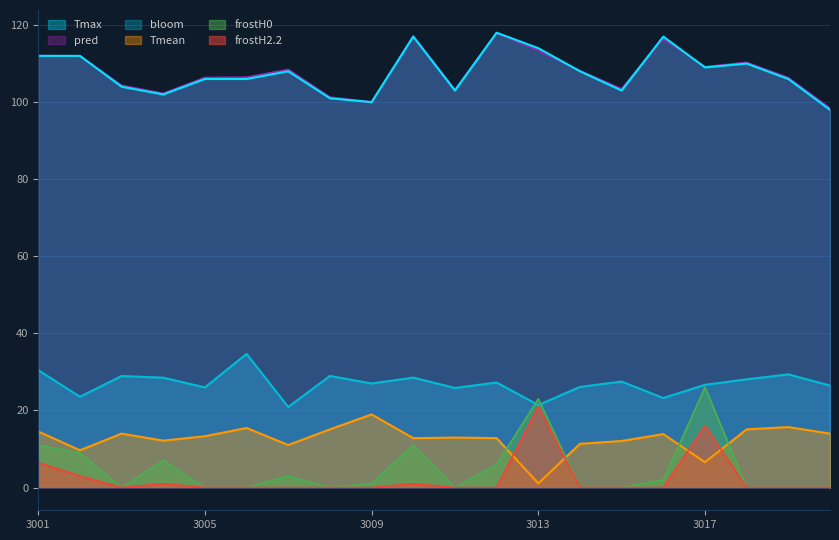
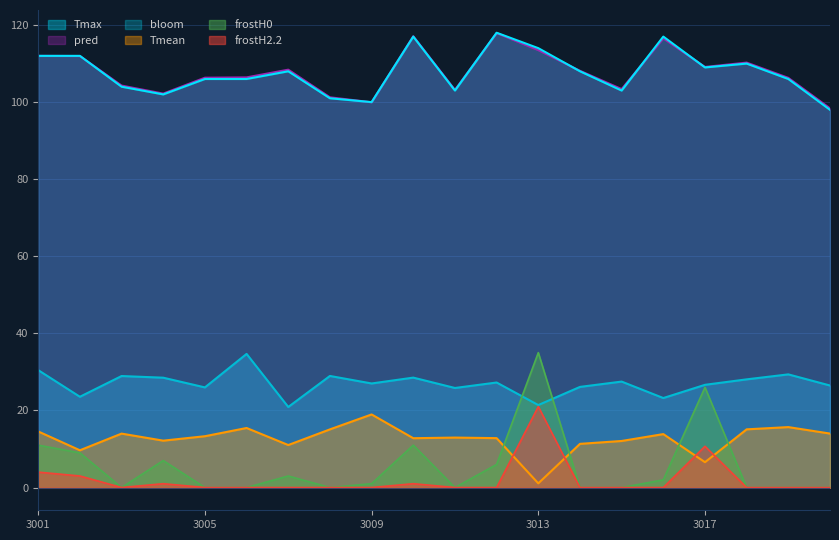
  {
    "Tmean": {
      "3001": 15,
      "3005": 13,
      "3009": 19,
      "3013": 1,
      "3017": 7
    },
    "frostH0": {
      "3001": 11,
      "3009": 1,
-     "3013": 23
+     "3013": 35
    },
    "frostH2.2": {
-     "3001": 7,
+     "3001": 4,
      "3009": 0,
-     "3017": 16
+     "3017": 11
    }
  }
